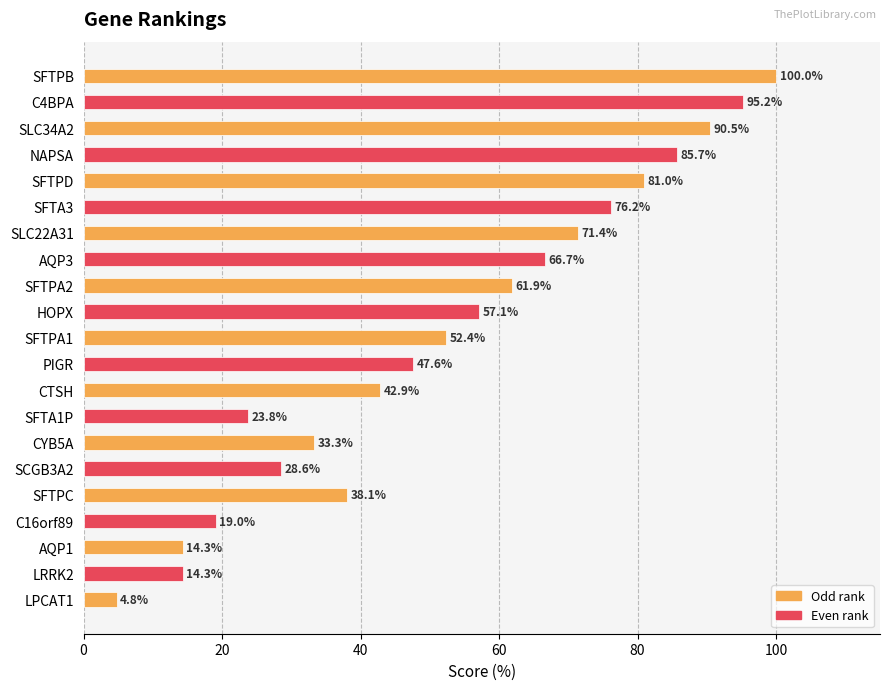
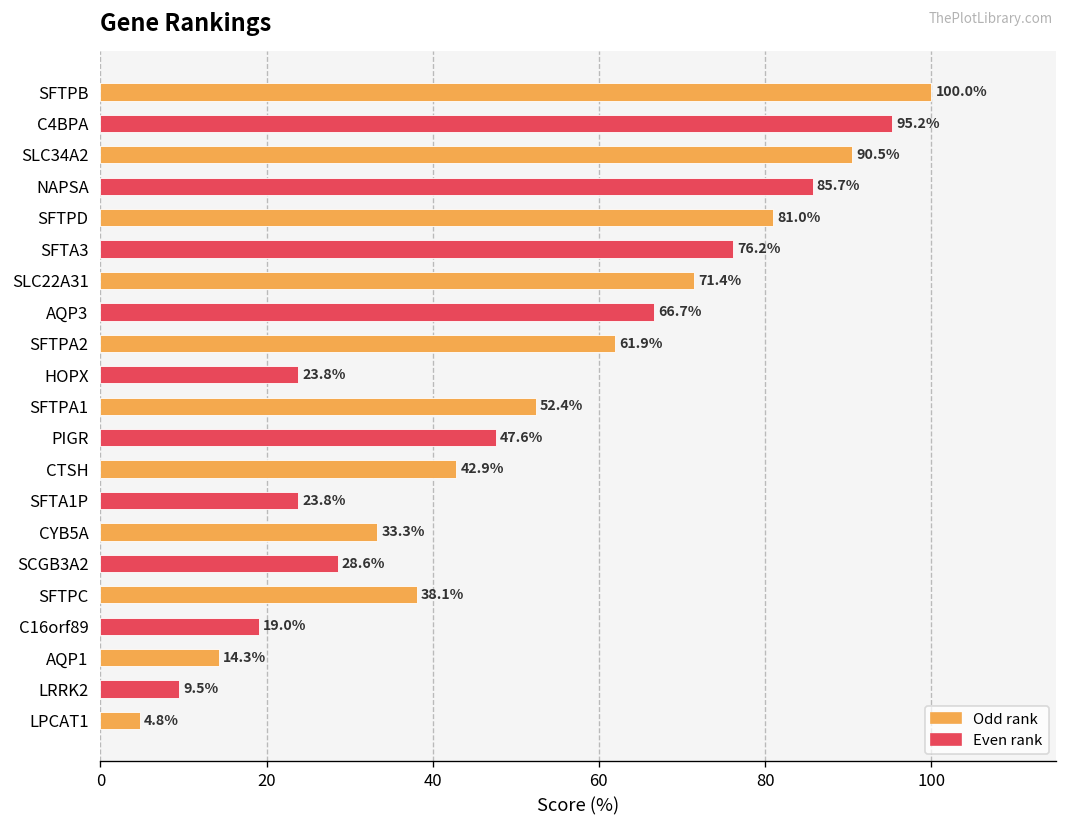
  {
    "SFTPB": "100.0%",
    "C4BPA": "95.2%",
    "SLC34A2": "90.5%",
    "NAPSA": "85.7%",
    "SFTPD": "81.0%",
    "SFTA3": "76.2%",
    "SLC22A31": "71.4%",
    "AQP3": "66.7%",
    "SFTPA2": "61.9%",
-   "HOPX": "57.1%",
+   "HOPX": "23.8%",
    "SFTPA1": "52.4%",
    "PIGR": "47.6%",
    "CTSH": "42.9%",
    "SFTA1P": "23.8%",
    "CYB5A": "33.3%",
    "SCGB3A2": "28.6%",
    "SFTPC": "38.1%",
    "C16orf89": "19.0%",
    "AQP1": "14.3%",
-   "LRRK2": "14.3%",
+   "LRRK2": "9.5%",
    "LPCAT1": "4.8%"
  }
